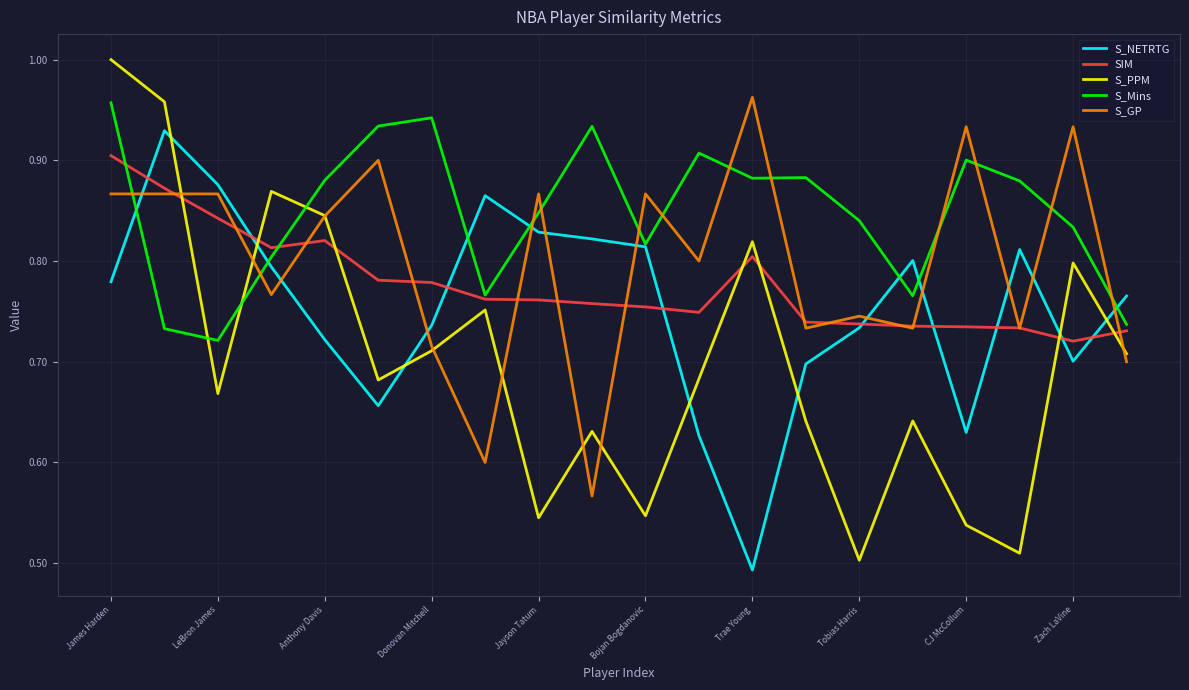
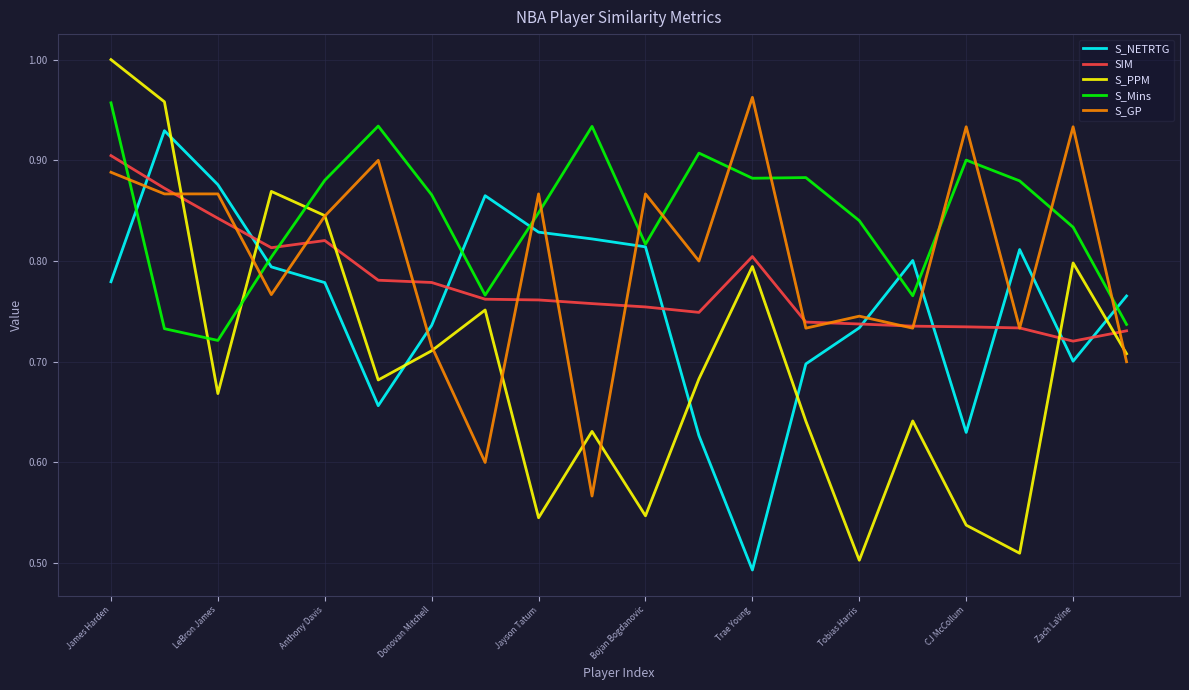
  {
    "S_NETRTG": {
      "James Harden": 0.779,
      "LeBron James": 0.876,
-     "Anthony Davis": 0.722,
+     "Anthony Davis": 0.779,
      "Donovan Mitchell": 0.736,
      "Jayson Tatum": 0.829,
      "Bojan Bogdanovic": 0.814,
      "Trae Young": 0.493,
      "Tobias Harris": 0.734,
      "CJ McCollum": 0.630,
      "Zach LaVine": 0.701
    },
    "SIM": {
      "James Harden": 0.905,
      "LeBron James": 0.842,
      "Anthony Davis": 0.820,
      "Donovan Mitchell": 0.779,
      "Jayson Tatum": 0.761,
      "Bojan Bogdanovic": 0.754,
      "Trae Young": 0.804,
      "Tobias Harris": 0.738,
      "CJ McCollum": 0.735,
      "Zach LaVine": 0.720
    },
    "S_PPM": {
      "James Harden": 1.000,
      "LeBron James": 0.668,
      "Donovan Mitchell": 0.711,
      "Jayson Tatum": 0.545,
      "Bojan Bogdanovic": 0.547,
-     "Trae Young": 0.819,
+     "Trae Young": 0.795,
      "Tobias Harris": 0.503,
      "CJ McCollum": 0.538,
      "Zach LaVine": 0.798
    },
    "S_Mins": {
      "James Harden": 0.957,
      "LeBron James": 0.721,
      "Anthony Davis": 0.880,
-     "Donovan Mitchell": 0.942,
+     "Donovan Mitchell": 0.866,
      "Jayson Tatum": 0.848,
      "Bojan Bogdanovic": 0.817,
      "Trae Young": 0.882,
      "Tobias Harris": 0.840,
      "CJ McCollum": 0.900,
      "Zach LaVine": 0.834
    },
    "S_GP": {
-     "James Harden": 0.867,
+     "James Harden": 0.888,
      "LeBron James": 0.867,
      "Donovan Mitchell": 0.715,
      "Jayson Tatum": 0.867,
      "Bojan Bogdanovic": 0.867,
      "Trae Young": 0.963,
      "Tobias Harris": 0.745,
      "CJ McCollum": 0.933,
      "Zach LaVine": 0.933
    }
  }
